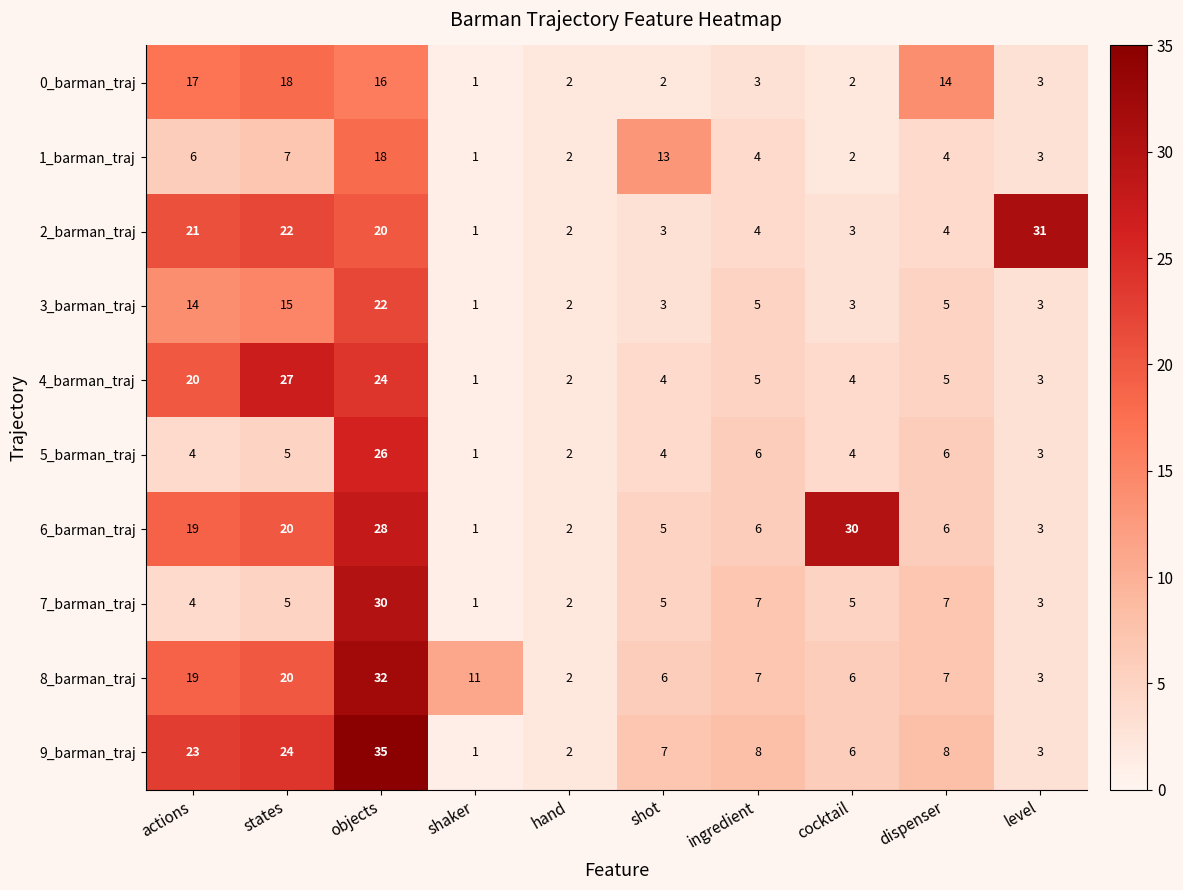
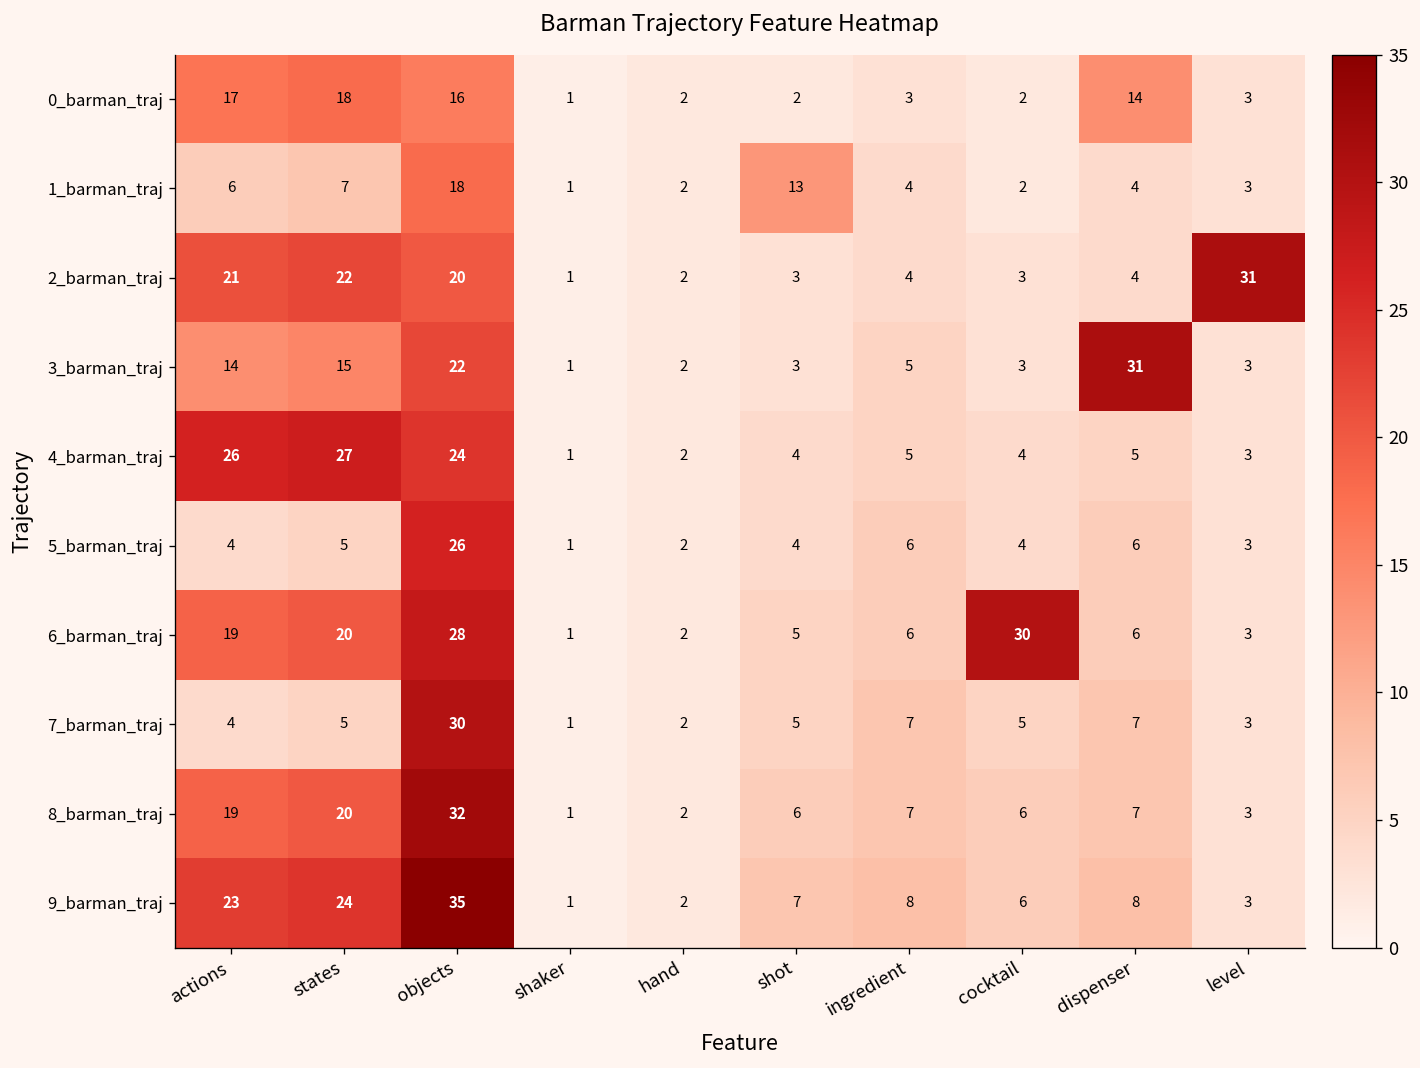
  {
    "0_barman_traj": {
      "actions": 17,
      "states": 18,
      "objects": 16,
      "shaker": 1,
      "hand": 2,
      "shot": 2,
      "ingredient": 3,
      "cocktail": 2,
      "dispenser": 14,
      "level": 3
    },
    "1_barman_traj": {
      "actions": 6,
      "states": 7,
      "objects": 18,
      "shaker": 1,
      "hand": 2,
      "shot": 13,
      "ingredient": 4,
      "cocktail": 2,
      "dispenser": 4,
      "level": 3
    },
    "2_barman_traj": {
      "actions": 21,
      "states": 22,
      "objects": 20,
      "shaker": 1,
      "hand": 2,
      "shot": 3,
      "ingredient": 4,
      "cocktail": 3,
      "dispenser": 4,
      "level": 31
    },
    "3_barman_traj": {
      "actions": 14,
      "states": 15,
      "objects": 22,
      "shaker": 1,
      "hand": 2,
      "shot": 3,
      "ingredient": 5,
      "cocktail": 3,
-     "dispenser": 5,
+     "dispenser": 31,
      "level": 3
    },
    "4_barman_traj": {
-     "actions": 20,
+     "actions": 26,
      "states": 27,
      "objects": 24,
      "shaker": 1,
      "hand": 2,
      "shot": 4,
      "ingredient": 5,
      "cocktail": 4,
      "dispenser": 5,
      "level": 3
    },
    "5_barman_traj": {
      "actions": 4,
      "states": 5,
      "objects": 26,
      "shaker": 1,
      "hand": 2,
      "shot": 4,
      "ingredient": 6,
      "cocktail": 4,
      "dispenser": 6,
      "level": 3
    },
    "6_barman_traj": {
      "actions": 19,
      "states": 20,
      "objects": 28,
      "shaker": 1,
      "hand": 2,
      "shot": 5,
      "ingredient": 6,
      "cocktail": 30,
      "dispenser": 6,
      "level": 3
    },
    "7_barman_traj": {
      "actions": 4,
      "states": 5,
      "objects": 30,
      "shaker": 1,
      "hand": 2,
      "shot": 5,
      "ingredient": 7,
      "cocktail": 5,
      "dispenser": 7,
      "level": 3
    },
    "8_barman_traj": {
      "actions": 19,
      "states": 20,
      "objects": 32,
-     "shaker": 11,
+     "shaker": 1,
      "hand": 2,
      "shot": 6,
      "ingredient": 7,
      "cocktail": 6,
      "dispenser": 7,
      "level": 3
    },
    "9_barman_traj": {
      "actions": 23,
      "states": 24,
      "objects": 35,
      "shaker": 1,
      "hand": 2,
      "shot": 7,
      "ingredient": 8,
      "cocktail": 6,
      "dispenser": 8,
      "level": 3
    }
  }
